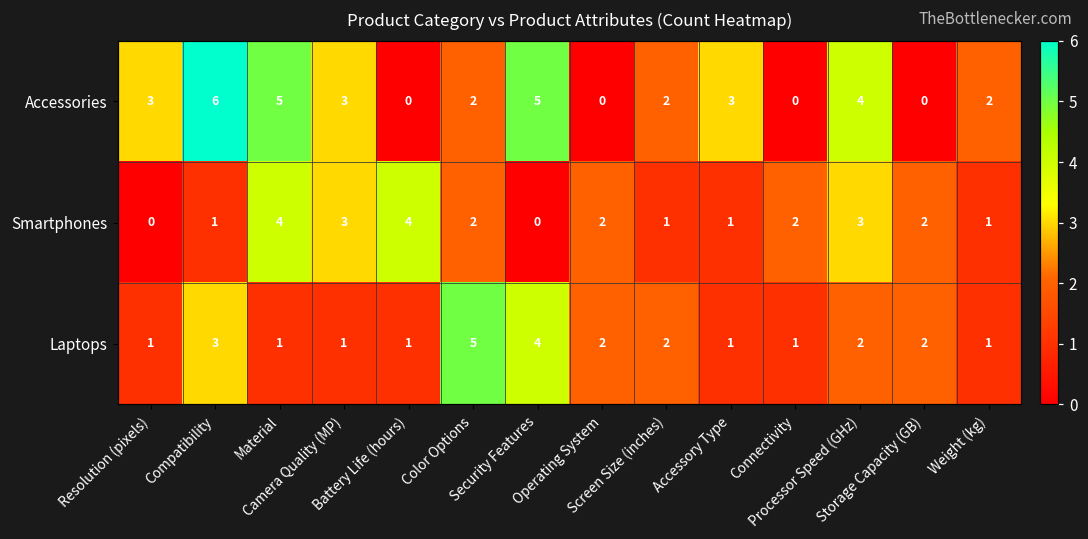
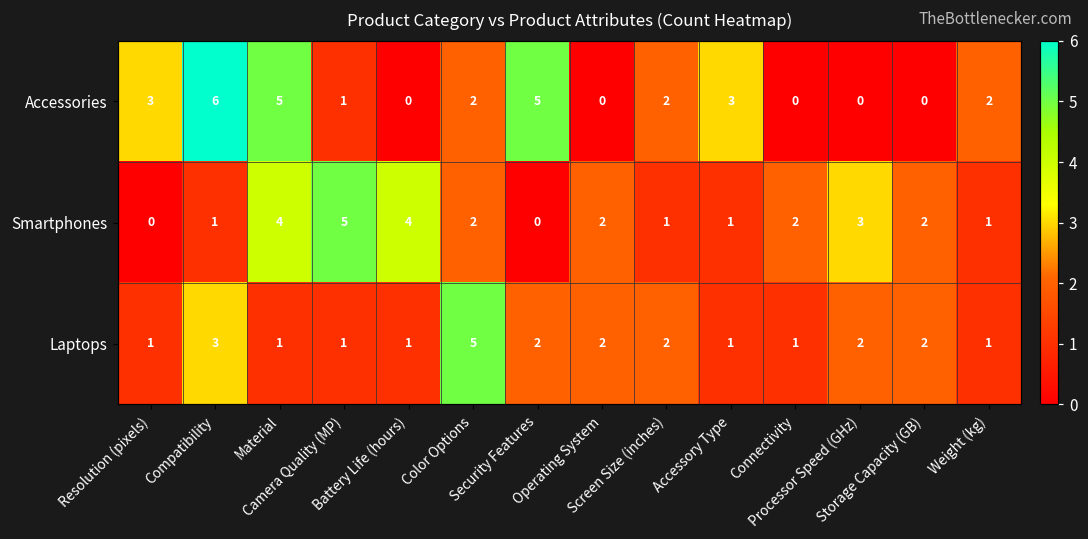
  {
    "Accessories": {
      "Resolution (pixels)": 3,
      "Compatibility": 6,
      "Material": 5,
-     "Camera Quality (MP)": 3,
+     "Camera Quality (MP)": 1,
      "Battery Life (hours)": 0,
      "Color Options": 2,
      "Security Features": 5,
      "Operating System": 0,
      "Screen Size (inches)": 2,
      "Accessory Type": 3,
      "Connectivity": 0,
-     "Processor Speed (GHz)": 4,
+     "Processor Speed (GHz)": 0,
      "Storage Capacity (GB)": 0,
      "Weight (kg)": 2
    },
    "Smartphones": {
      "Resolution (pixels)": 0,
      "Compatibility": 1,
      "Material": 4,
-     "Camera Quality (MP)": 3,
+     "Camera Quality (MP)": 5,
      "Battery Life (hours)": 4,
      "Color Options": 2,
      "Security Features": 0,
      "Operating System": 2,
      "Screen Size (inches)": 1,
      "Accessory Type": 1,
      "Connectivity": 2,
      "Processor Speed (GHz)": 3,
      "Storage Capacity (GB)": 2,
      "Weight (kg)": 1
    },
    "Laptops": {
      "Resolution (pixels)": 1,
      "Compatibility": 3,
      "Material": 1,
      "Camera Quality (MP)": 1,
      "Battery Life (hours)": 1,
      "Color Options": 5,
-     "Security Features": 4,
+     "Security Features": 2,
      "Operating System": 2,
      "Screen Size (inches)": 2,
      "Accessory Type": 1,
      "Connectivity": 1,
      "Processor Speed (GHz)": 2,
      "Storage Capacity (GB)": 2,
      "Weight (kg)": 1
    }
  }
